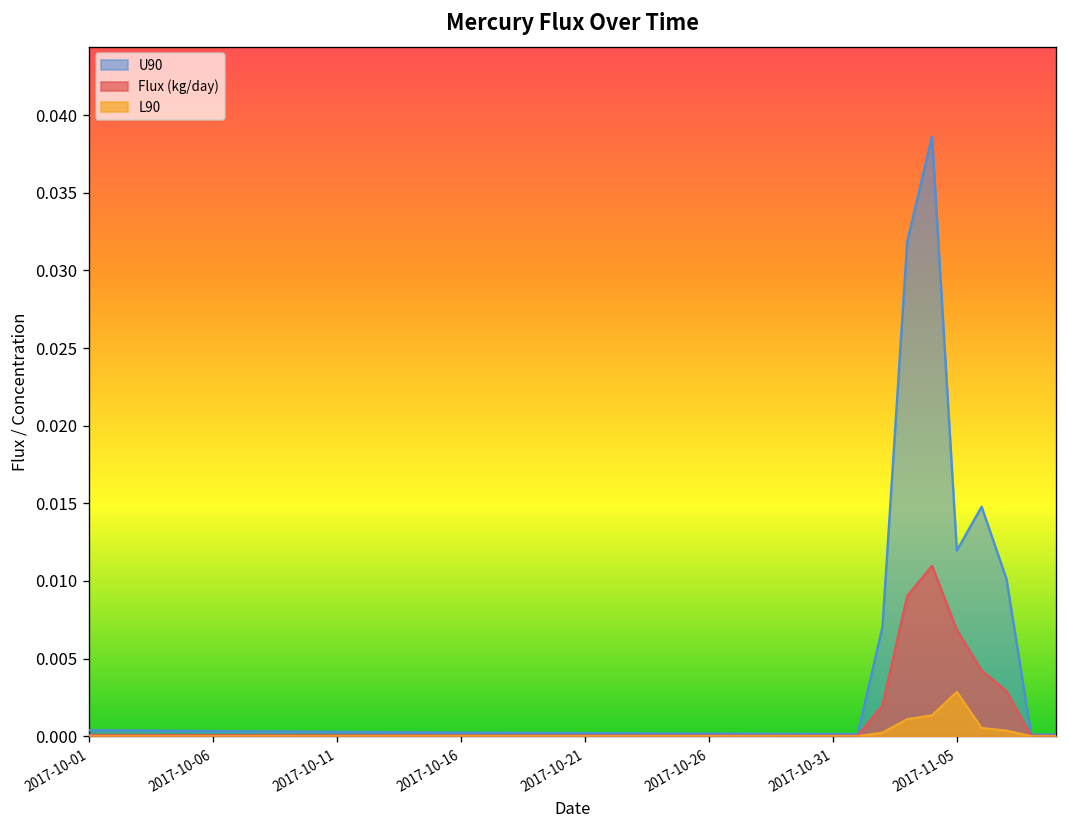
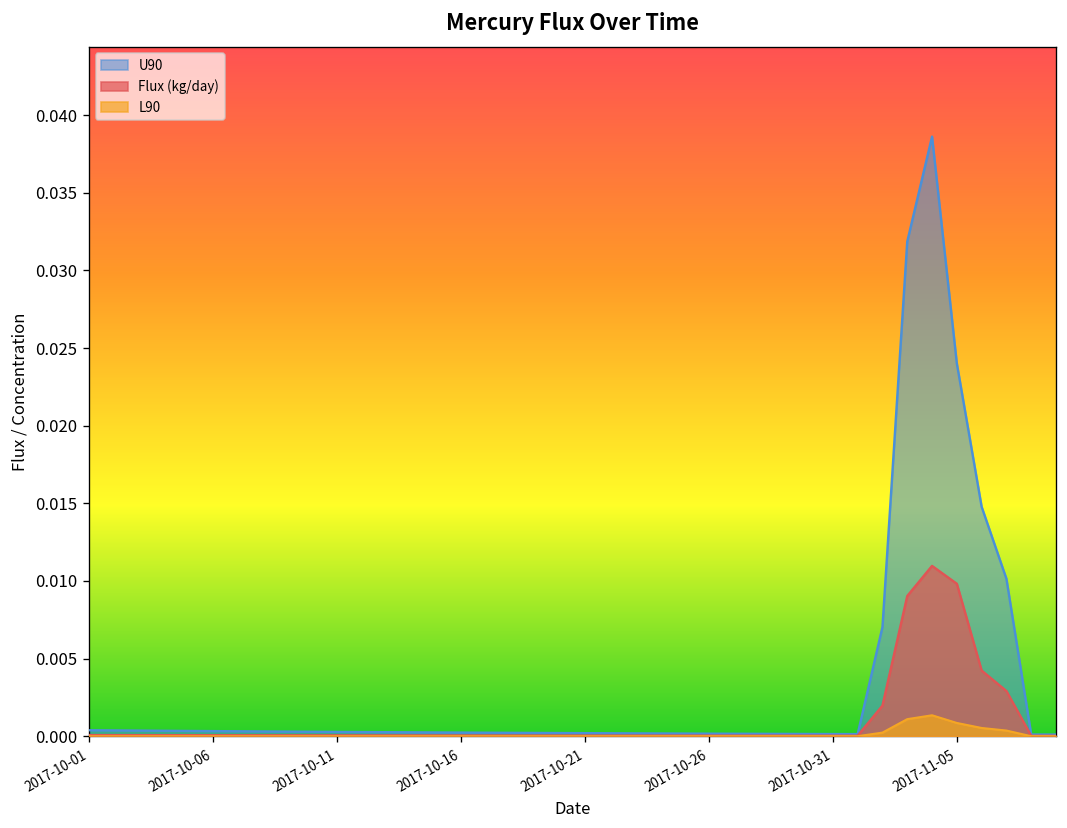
  {
    "U90": {
      "2017-10-01": 0.0004,
      "2017-10-06": 0.0003,
      "2017-10-11": 0.0003,
-     "2017-11-05": 0.0120
+     "2017-11-05": 0.0240
    },
    "Flux (kg/day)": {
-     "2017-11-05": 0.0069
+     "2017-11-05": 0.0098
    },
    "L90": {
-     "2017-11-05": 0.0029
+     "2017-11-05": 0.0009
    }
  }
